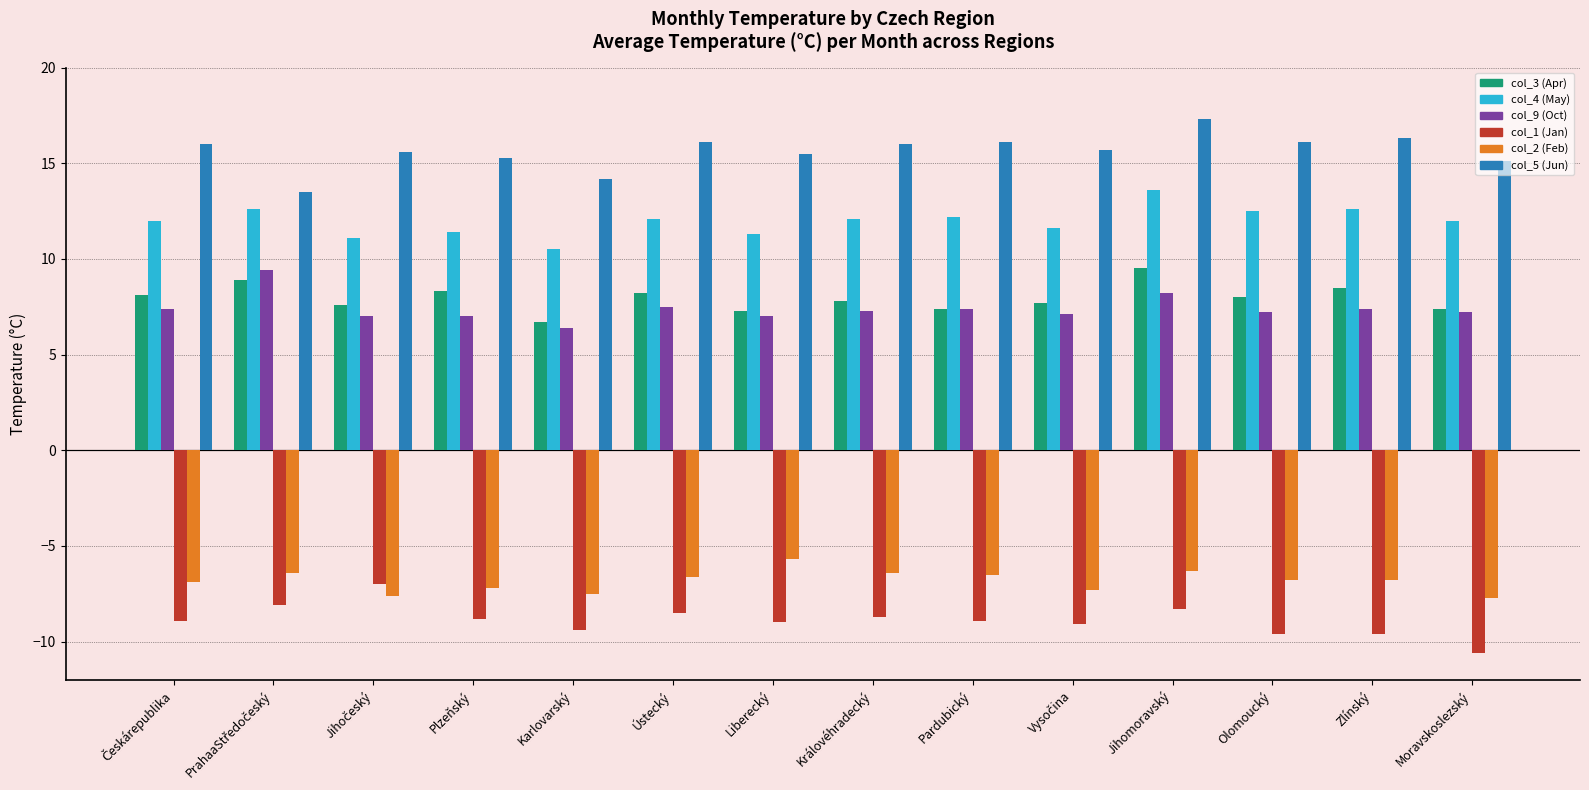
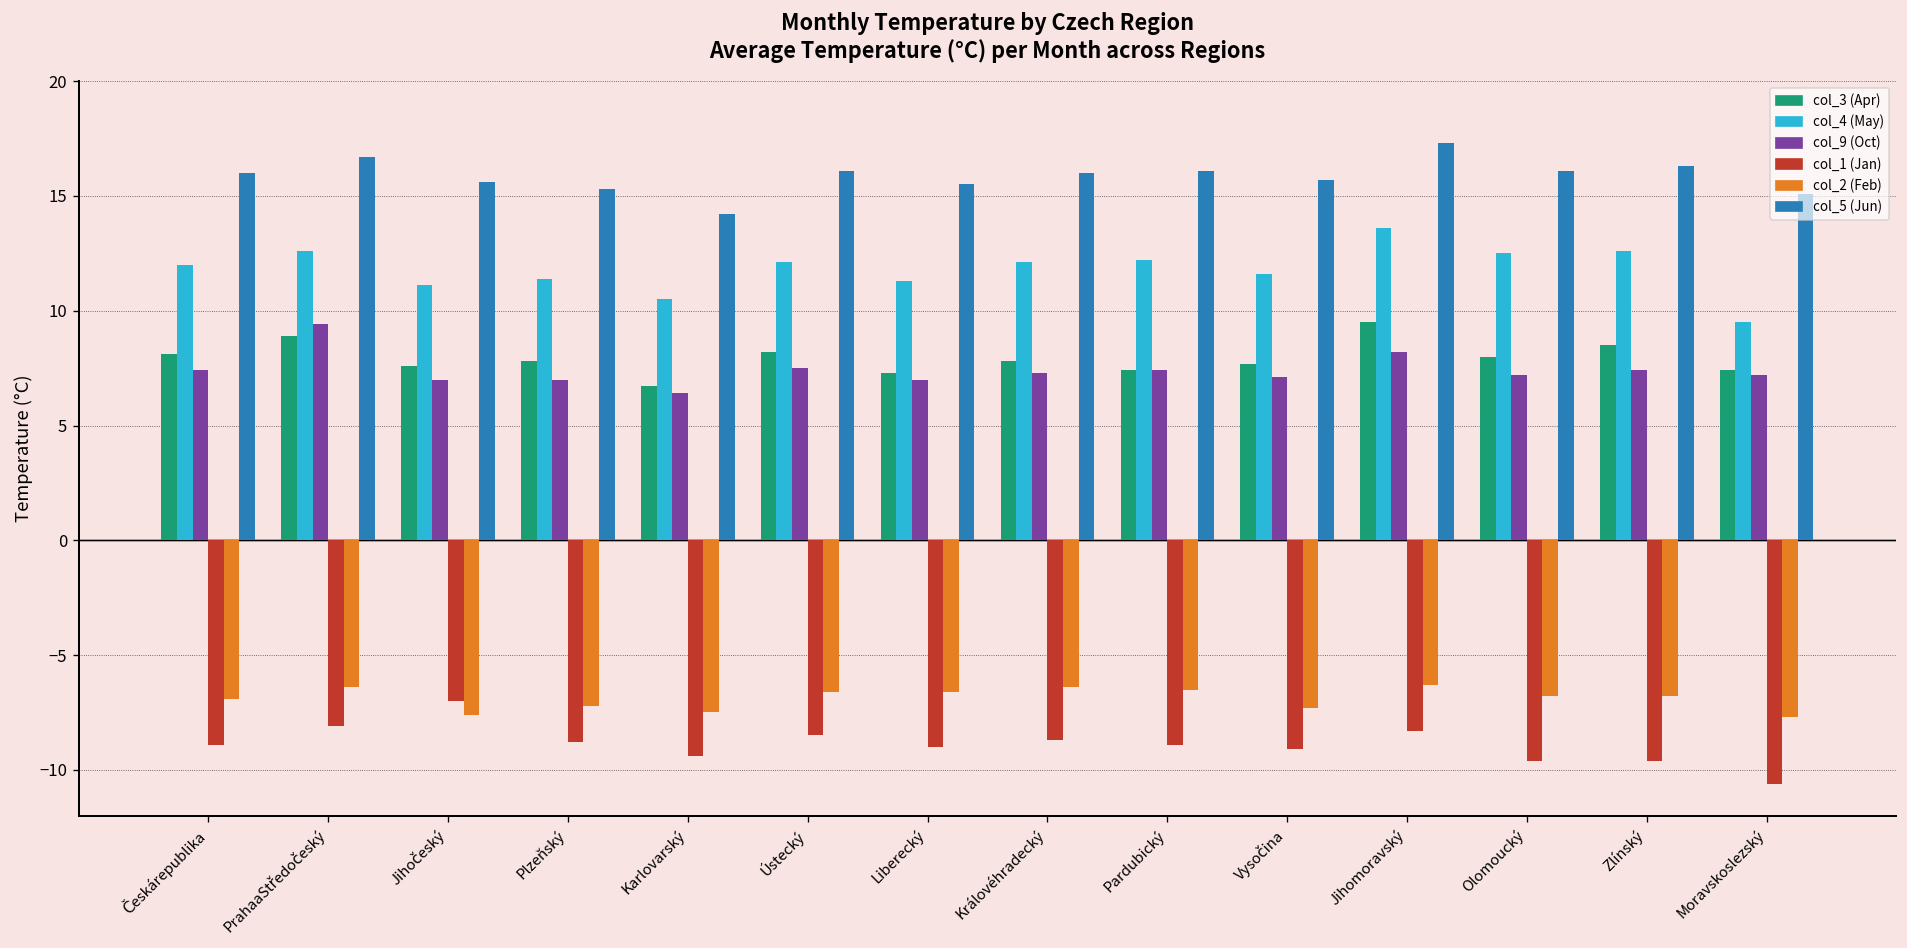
  {
    "col_3 (Apr)": {
      "Českárepublika": 8.1,
      "PrahaaStředočeský": 8.9,
      "Jihočeský": 7.6,
-     "Plzeňský": 8.3,
+     "Plzeňský": 7.8,
      "Karlovarský": 6.7,
      "Ústecký": 8.2,
      "Liberecký": 7.3,
      "Královéhradecký": 7.8,
      "Pardubický": 7.4,
      "Vysočina": 7.7,
      "Jihomoravský": 9.5,
      "Olomoucký": 8.0,
      "Zlínský": 8.5,
      "Moravskoslezský": 7.4
    },
    "col_4 (May)": {
      "Českárepublika": 12.0,
      "PrahaaStředočeský": 12.6,
      "Jihočeský": 11.1,
      "Plzeňský": 11.4,
      "Karlovarský": 10.5,
      "Ústecký": 12.1,
      "Liberecký": 11.3,
      "Královéhradecký": 12.1,
      "Pardubický": 12.2,
      "Vysočina": 11.6,
      "Jihomoravský": 13.6,
      "Olomoucký": 12.5,
      "Zlínský": 12.6,
-     "Moravskoslezský": 12.0
+     "Moravskoslezský": 9.5
    },
    "col_9 (Oct)": {
      "Českárepublika": 7.4,
      "PrahaaStředočeský": 9.4,
      "Jihočeský": 7.0,
      "Plzeňský": 7.0,
      "Karlovarský": 6.4,
      "Ústecký": 7.5,
      "Liberecký": 7.0,
      "Královéhradecký": 7.3,
      "Pardubický": 7.4,
      "Vysočina": 7.1,
      "Jihomoravský": 8.2,
      "Olomoucký": 7.2,
      "Zlínský": 7.4,
      "Moravskoslezský": 7.2
    },
    "col_1 (Jan)": {
      "Českárepublika": -8.9,
      "PrahaaStředočeský": -8.1,
      "Jihočeský": -7.0,
      "Plzeňský": -8.8,
      "Karlovarský": -9.4,
      "Ústecký": -8.5,
      "Liberecký": -9.0,
      "Královéhradecký": -8.7,
      "Pardubický": -8.9,
      "Vysočina": -9.1,
      "Jihomoravský": -8.3,
      "Olomoucký": -9.6,
      "Zlínský": -9.6,
      "Moravskoslezský": -10.6
    },
    "col_2 (Feb)": {
      "Českárepublika": -6.9,
      "PrahaaStředočeský": -6.4,
      "Jihočeský": -7.6,
      "Plzeňský": -7.2,
      "Karlovarský": -7.5,
      "Ústecký": -6.6,
-     "Liberecký": -5.7,
+     "Liberecký": -6.6,
      "Královéhradecký": -6.4,
      "Pardubický": -6.5,
      "Vysočina": -7.3,
      "Jihomoravský": -6.3,
      "Olomoucký": -6.8,
      "Zlínský": -6.8,
      "Moravskoslezský": -7.7
    },
    "col_5 (Jun)": {
      "Českárepublika": 16.0,
-     "PrahaaStředočeský": 13.5,
+     "PrahaaStředočeský": 16.7,
      "Jihočeský": 15.6,
      "Plzeňský": 15.3,
      "Karlovarský": 14.2,
      "Ústecký": 16.1,
      "Liberecký": 15.5,
      "Královéhradecký": 16.0,
      "Pardubický": 16.1,
      "Vysočina": 15.7,
      "Jihomoravský": 17.3,
      "Olomoucký": 16.1,
      "Zlínský": 16.3
    }
  }
